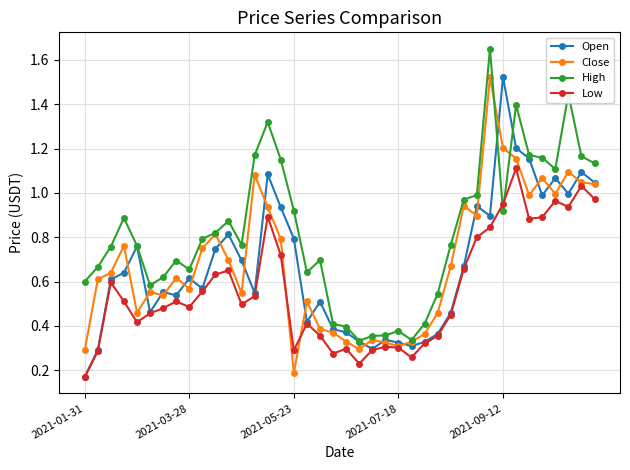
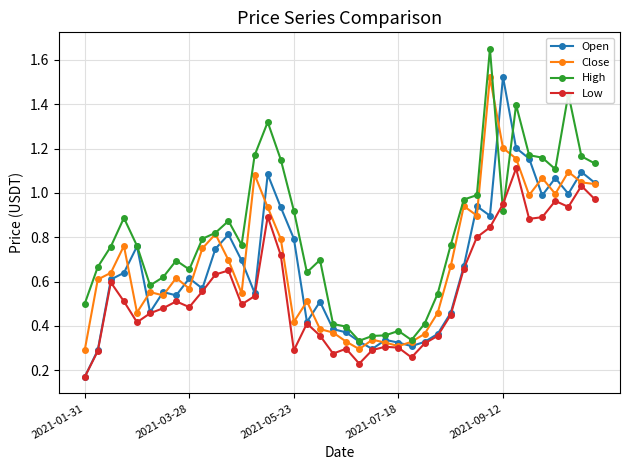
  {
    "Open": {
      "2021-03-28": 0.61,
      "2021-05-23": 0.79,
      "2021-07-18": 0.33,
      "2021-09-12": 1.52
    },
    "Close": {
      "2021-01-31": 0.29,
      "2021-03-28": 0.57,
-     "2021-05-23": 0.19,
+     "2021-05-23": 0.42,
      "2021-09-12": 1.20
    },
    "High": {
-     "2021-01-31": 0.6,
+     "2021-01-31": 0.5,
      "2021-03-28": 0.65,
      "2021-05-23": 0.92,
      "2021-07-18": 0.38,
      "2021-09-12": 0.92
    },
    "Low": {
      "2021-03-28": 0.49,
      "2021-05-23": 0.29,
      "2021-09-12": 0.95
    }
  }
